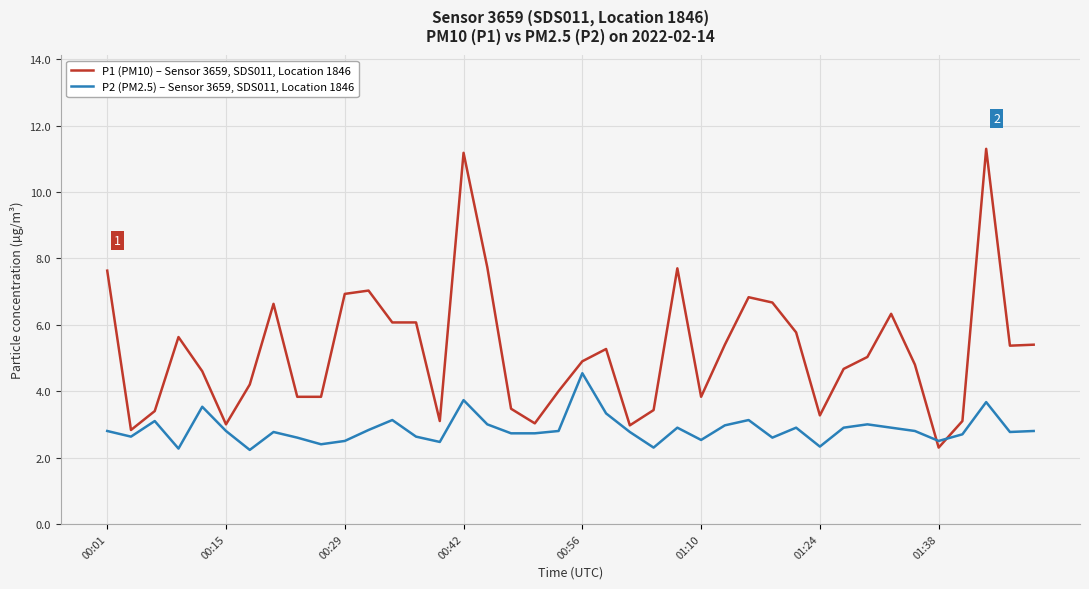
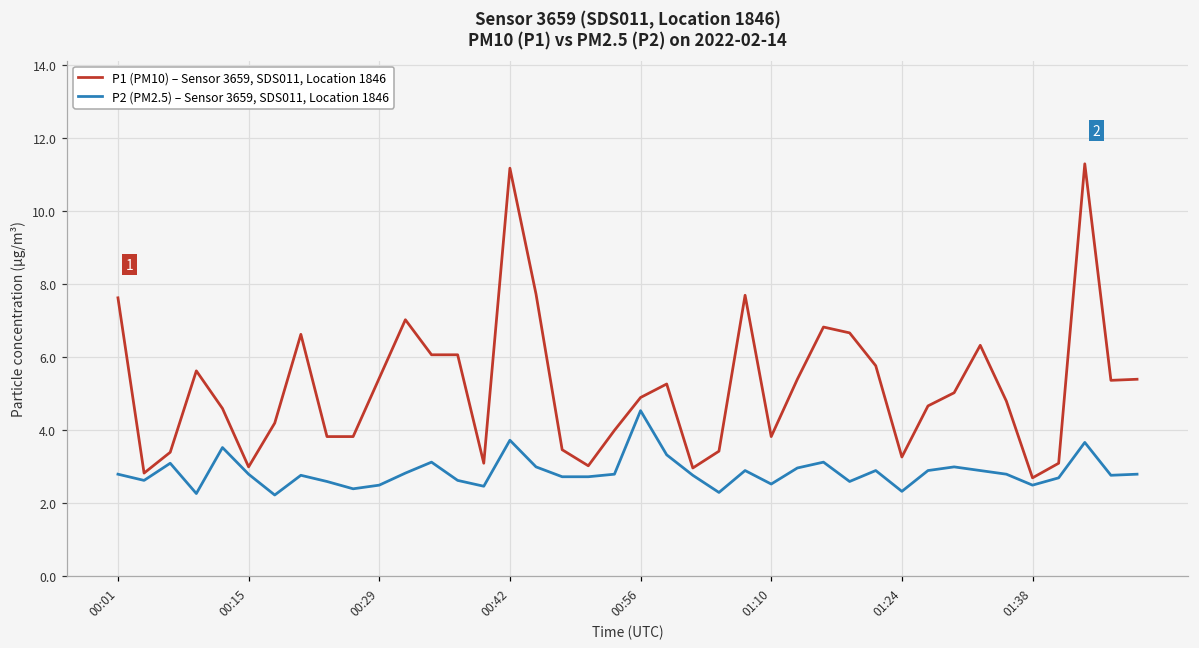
  {
    "P1 (PM10) – Sensor 3659, SDS011, Location 1846": {
      "00:15": 3.0,
-     "00:29": 6.9,
+     "00:29": 5.4,
      "00:42": 11.2,
      "00:56": 4.9,
      "01:10": 3.8,
      "01:24": 3.3,
-     "01:38": 2.3
+     "01:38": 2.7
    },
    "P2 (PM2.5) – Sensor 3659, SDS011, Location 1846": {
      "00:01": 2.8,
      "00:15": 2.8,
      "00:29": 2.5,
      "00:42": 3.7,
      "00:56": 4.5,
      "01:10": 2.5,
      "01:24": 2.3,
      "01:38": 2.5
    }
  }
